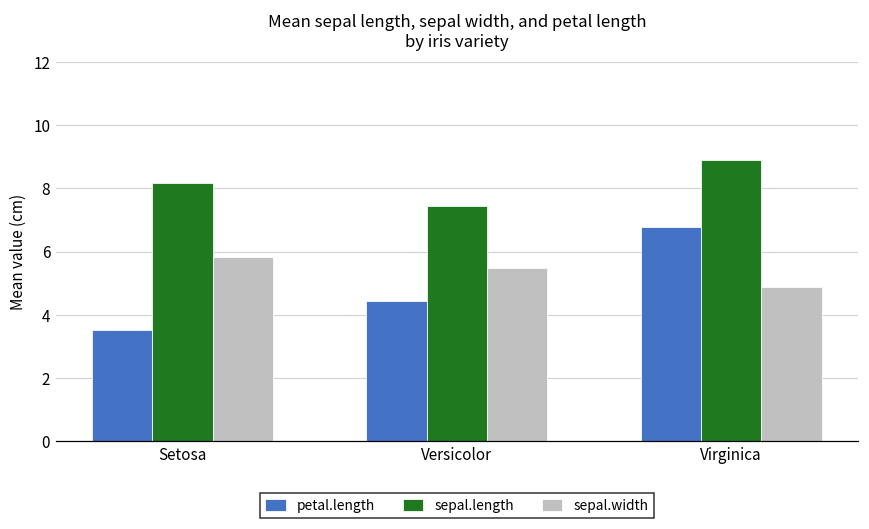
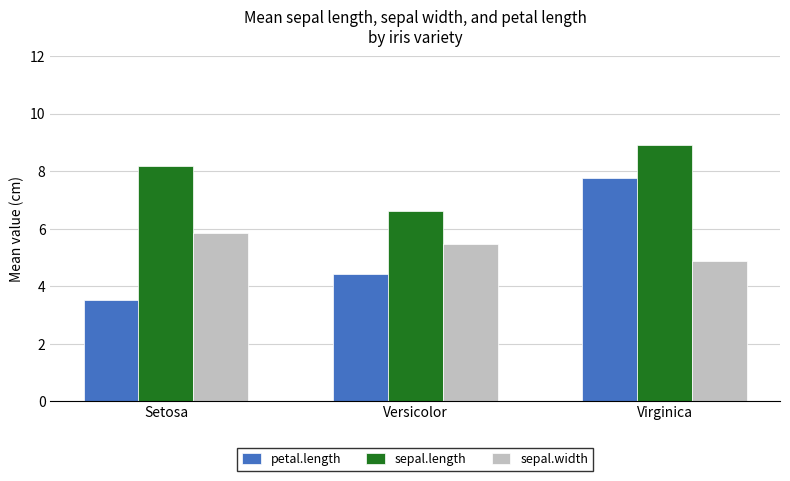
  {
    "petal.length": {
      "Setosa": 3.5,
      "Versicolor": 4.4,
-     "Virginica": 6.8
+     "Virginica": 7.8
    },
    "sepal.length": {
      "Setosa": 8.2,
-     "Versicolor": 7.4,
+     "Versicolor": 6.6,
      "Virginica": 8.9
    },
    "sepal.width": {
      "Setosa": 5.8,
      "Versicolor": 5.5,
      "Virginica": 4.9
    }
  }
